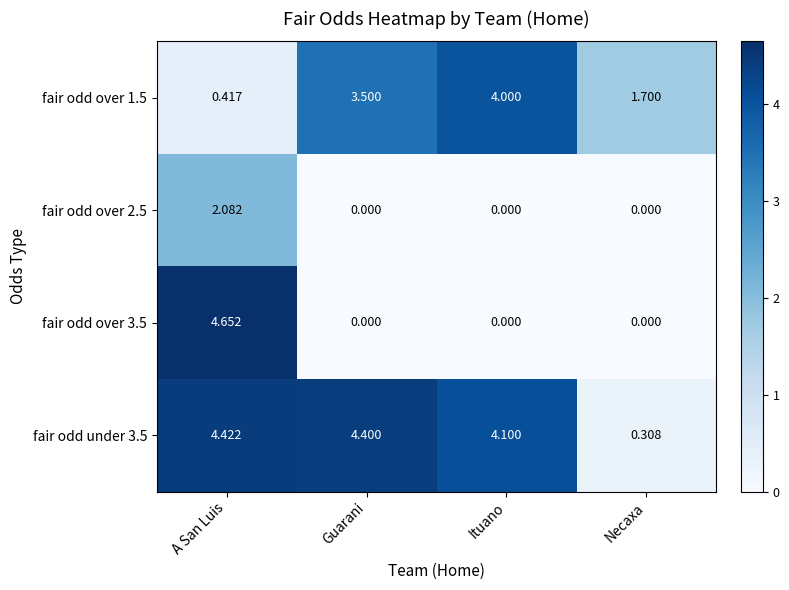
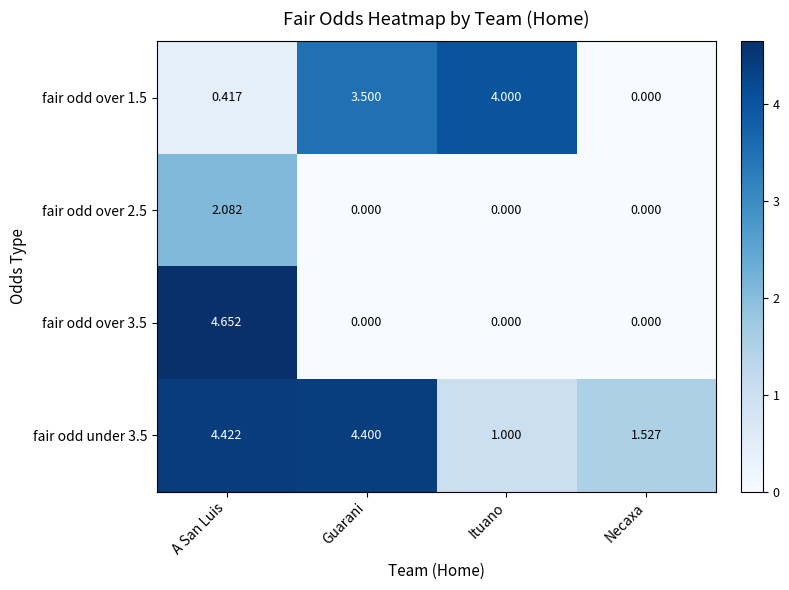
  {
    "fair odd over 1.5": {
      "A San Luis": 0.417,
      "Guarani": 3.500,
      "Ituano": 4.000,
-     "Necaxa": 1.700
+     "Necaxa": 0.000
    },
    "fair odd over 2.5": {
      "A San Luis": 2.082,
      "Guarani": 0.000,
      "Ituano": 0.000,
      "Necaxa": 0.000
    },
    "fair odd over 3.5": {
      "A San Luis": 4.652,
      "Guarani": 0.000,
      "Ituano": 0.000,
      "Necaxa": 0.000
    },
    "fair odd under 3.5": {
      "A San Luis": 4.422,
      "Guarani": 4.400,
-     "Ituano": 4.100,
-     "Necaxa": 0.308
+     "Ituano": 1.000,
+     "Necaxa": 1.527
    }
  }
